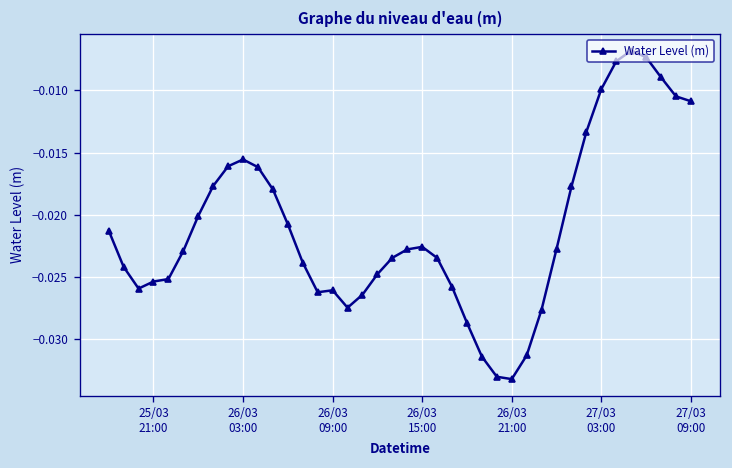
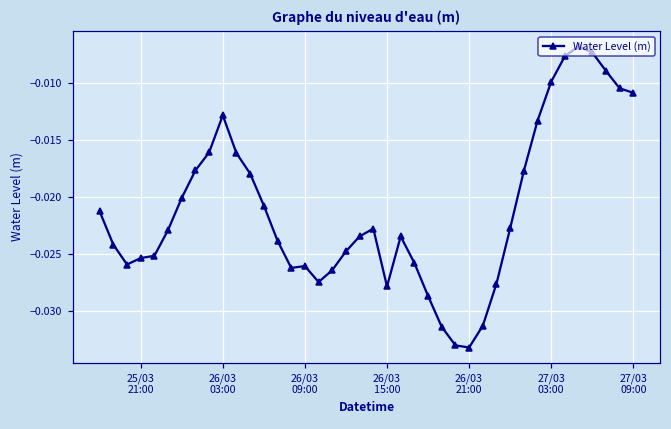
  {
    "25/03 21:00": -0.0254,
-   "26/03 03:00": -0.0156,
+   "26/03 03:00": -0.0128,
    "26/03 09:00": -0.0261,
-   "26/03 15:00": -0.0226,
+   "26/03 15:00": -0.0279,
    "26/03 21:00": -0.0332,
    "27/03 03:00": -0.0099,
    "27/03 09:00": -0.0109
  }
